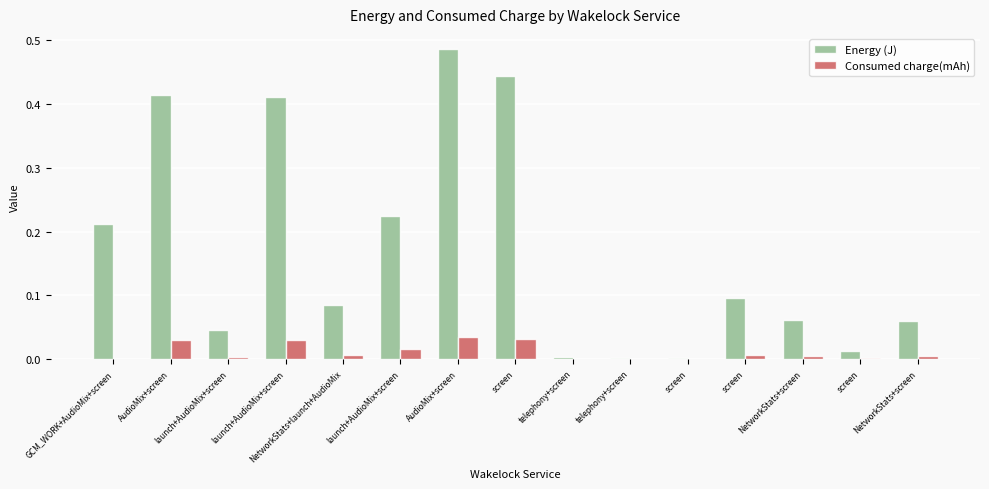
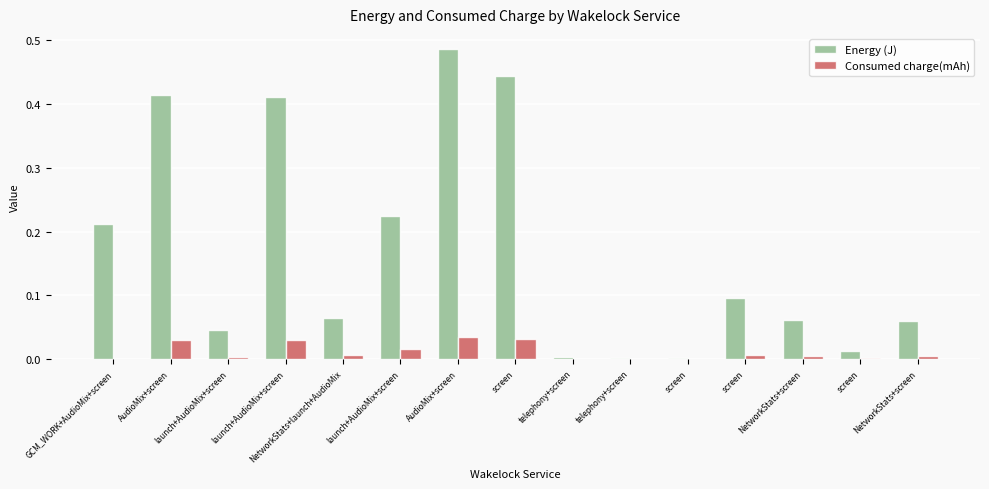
  {
    "Energy (J)": {
      "GCM_WORK+AudioMix+screen": 0.21,
-     "NetworkStats+launch+AudioMix": 0.08
+     "NetworkStats+launch+AudioMix": 0.06
    },
    "Consumed charge(mAh)": {
      "NetworkStats+launch+AudioMix": 0.01
    }
  }
